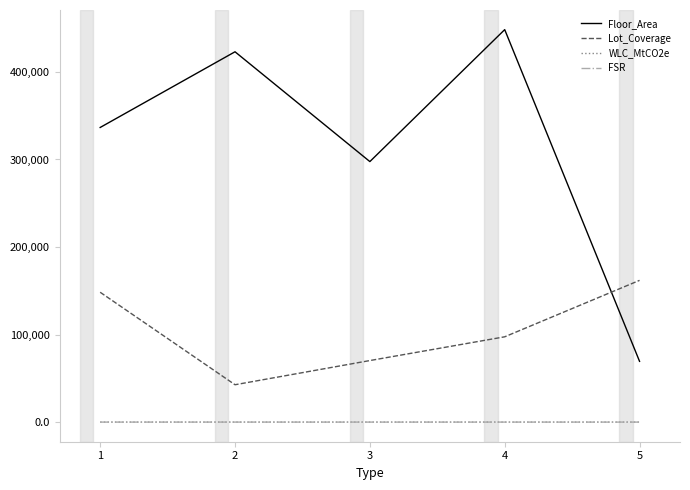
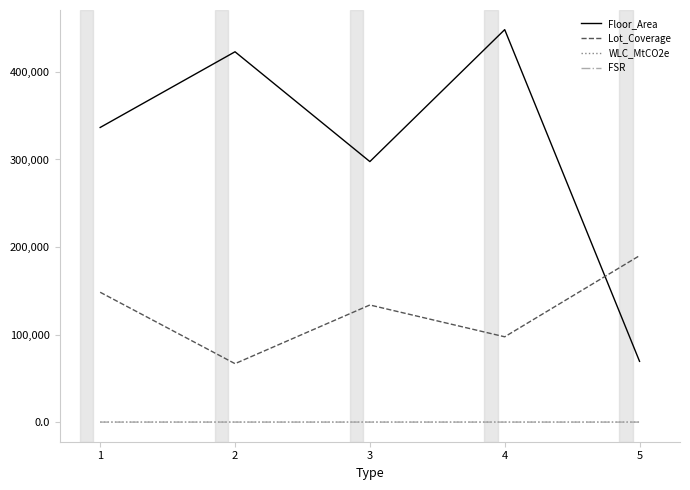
  {
    "Floor_Area": {
      "1": "340,000",
      "2": "420,000",
      "3": "300,000",
      "4": "450,000",
      "5": "70,000"
    },
    "Lot_Coverage": {
      "1": "150,000",
-     "2": "40,000",
-     "3": "70,000",
+     "2": "70,000",
+     "3": "130,000",
      "4": "100,000",
-     "5": "160,000"
+     "5": "190,000"
    },
    "FSR": {
      "1": "0",
      "2": "0",
      "3": "0",
      "4": "0",
      "5": "0"
    }
  }
